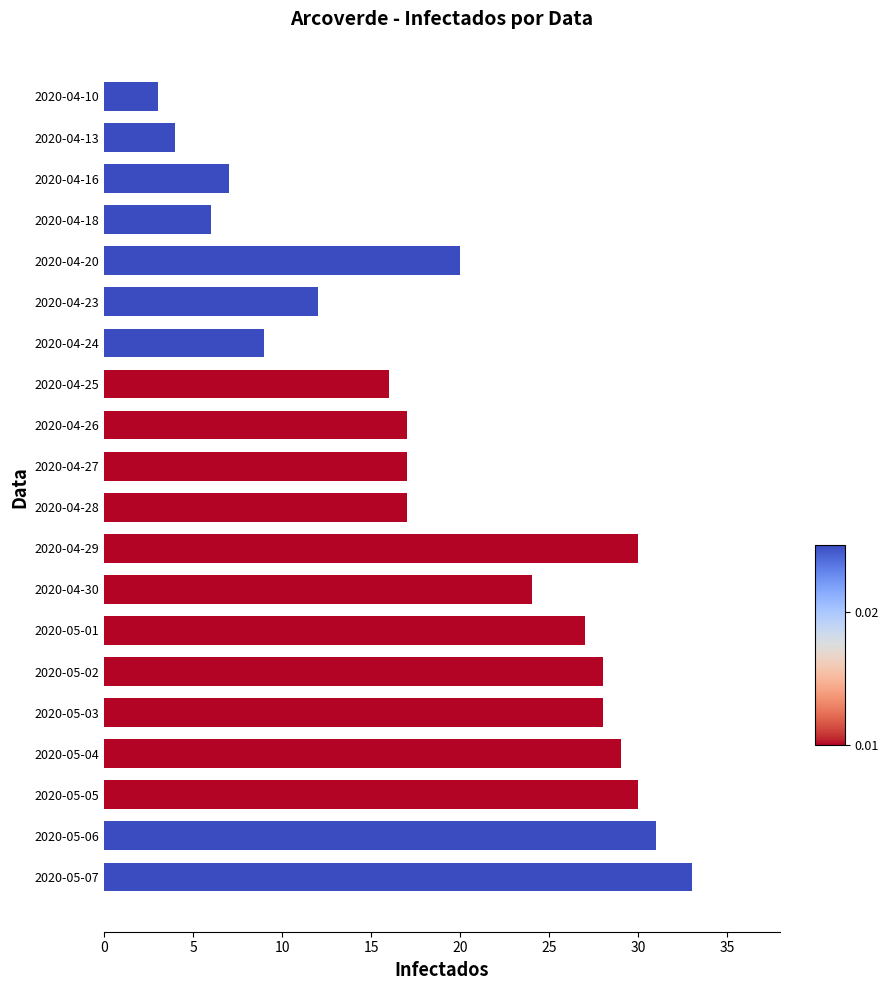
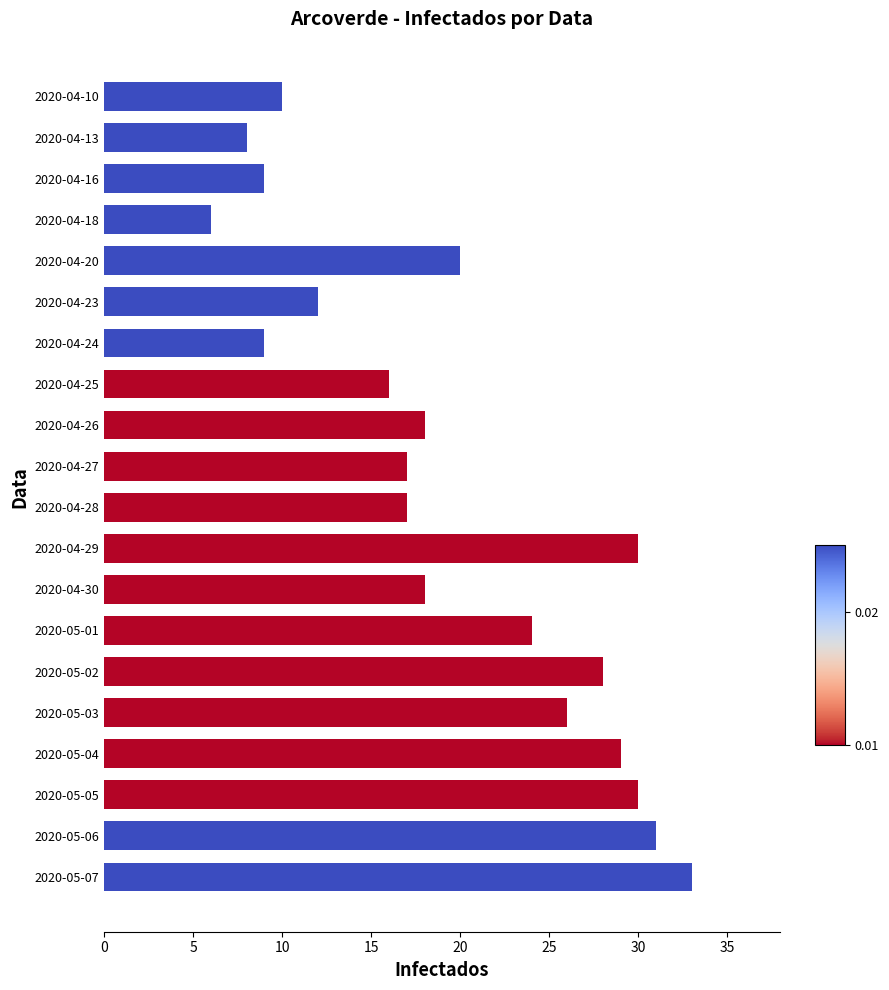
  {
-   "2020-04-10": 3,
-   "2020-04-13": 4,
-   "2020-04-16": 7,
+   "2020-04-10": 10,
+   "2020-04-13": 8,
+   "2020-04-16": 9,
    "2020-04-18": 6,
    "2020-04-20": 20,
    "2020-04-23": 12,
    "2020-04-24": 9,
    "2020-04-25": 16,
-   "2020-04-26": 17,
+   "2020-04-26": 18,
    "2020-04-27": 17,
    "2020-04-28": 17,
    "2020-04-29": 30,
-   "2020-04-30": 24,
-   "2020-05-01": 27,
+   "2020-04-30": 18,
+   "2020-05-01": 24,
    "2020-05-02": 28,
-   "2020-05-03": 28,
+   "2020-05-03": 26,
    "2020-05-04": 29,
    "2020-05-05": 30,
    "2020-05-06": 31,
    "2020-05-07": 33
  }
